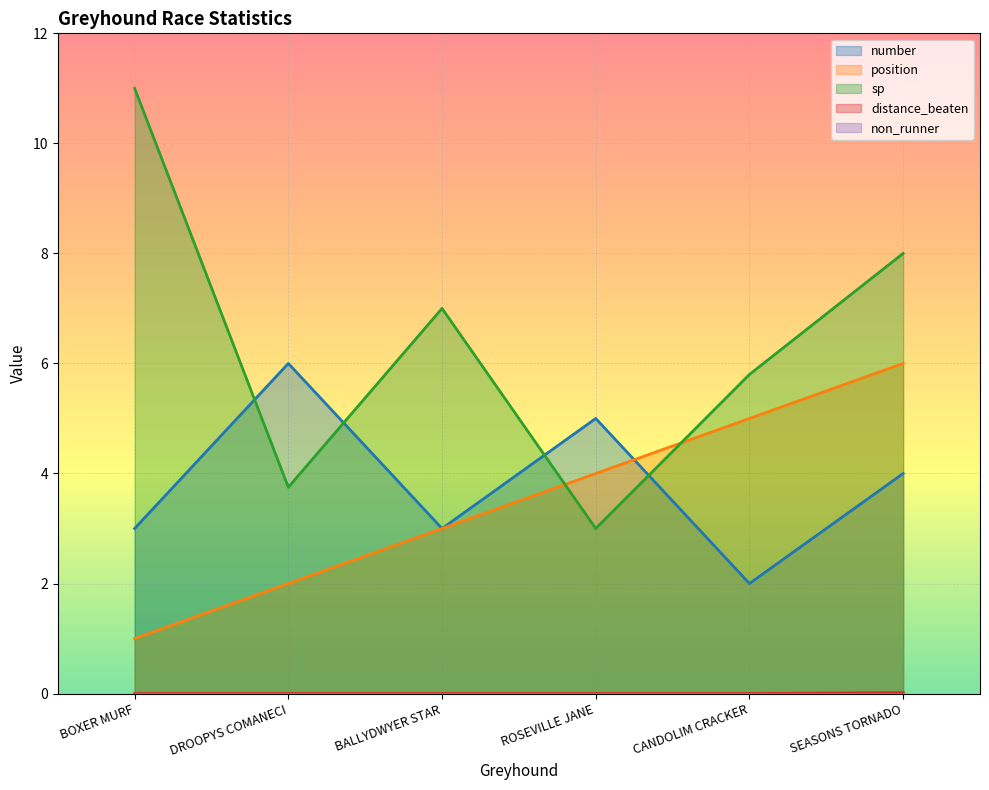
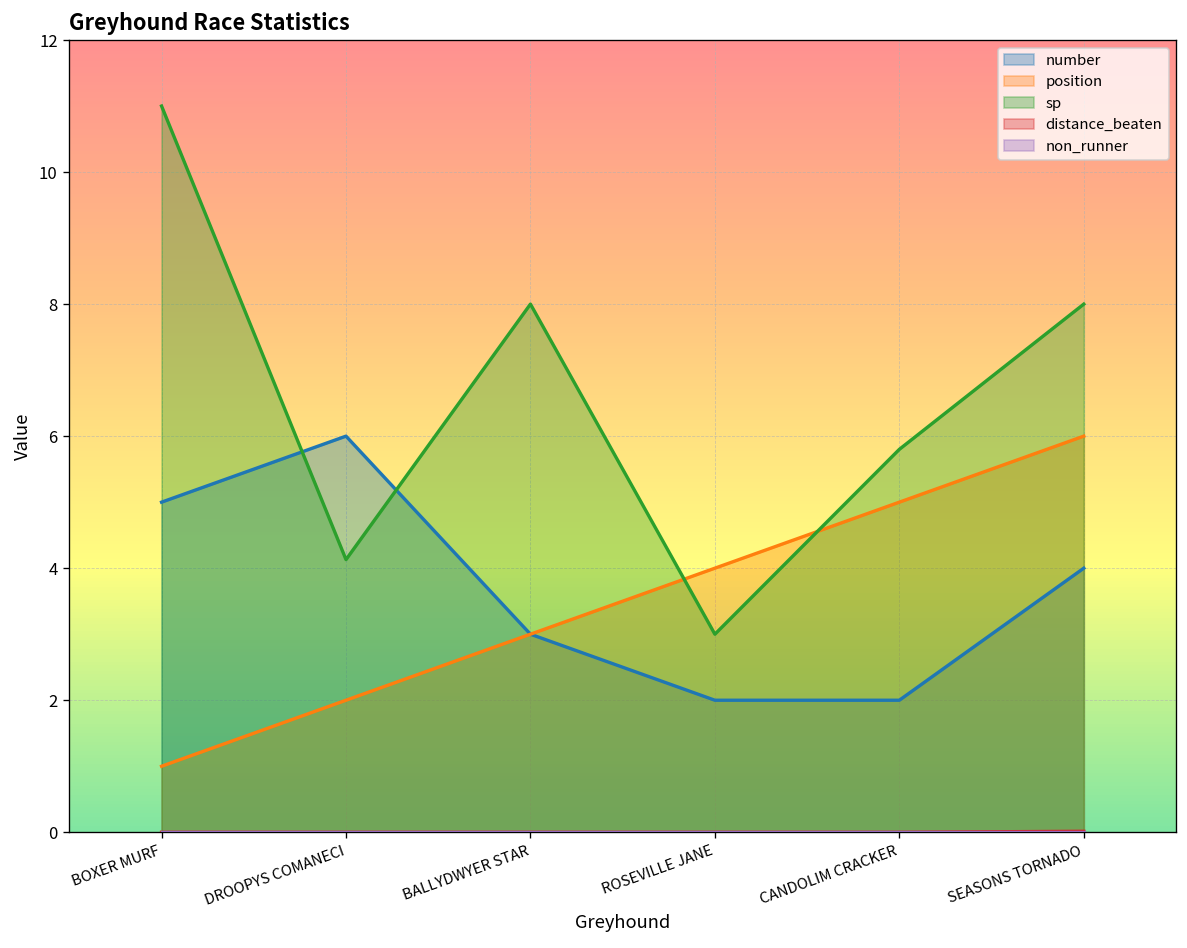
  {
    "number": {
-     "BOXER MURF": 3,
+     "BOXER MURF": 5,
      "DROOPYS COMANECI": 6,
-     "ROSEVILLE JANE": 5,
+     "ROSEVILLE JANE": 2,
      "CANDOLIM CRACKER": 2,
      "SEASONS TORNADO": 4
    },
    "sp": {
      "BOXER MURF": 11.0,
-     "DROOPYS COMANECI": 3.8,
-     "BALLYDWYER STAR": 7,
+     "DROOPYS COMANECI": 4.1,
+     "BALLYDWYER STAR": 8,
      "ROSEVILLE JANE": 3.0,
      "CANDOLIM CRACKER": 5.8,
      "SEASONS TORNADO": 8.0
    }
  }
